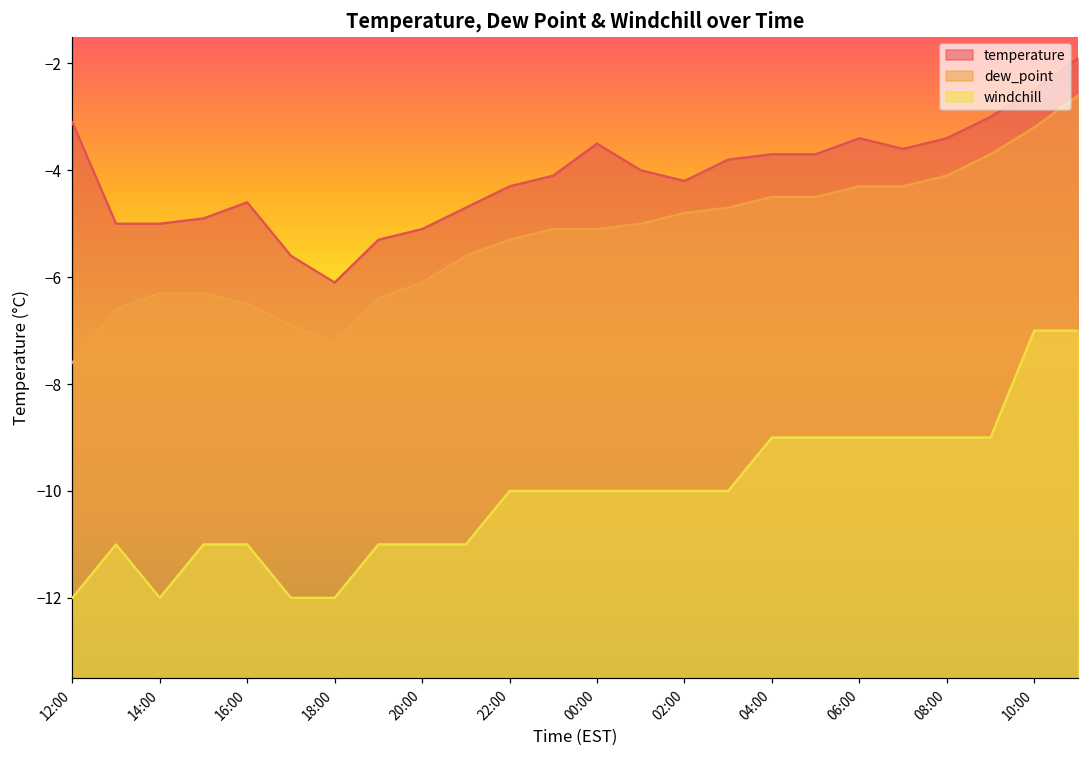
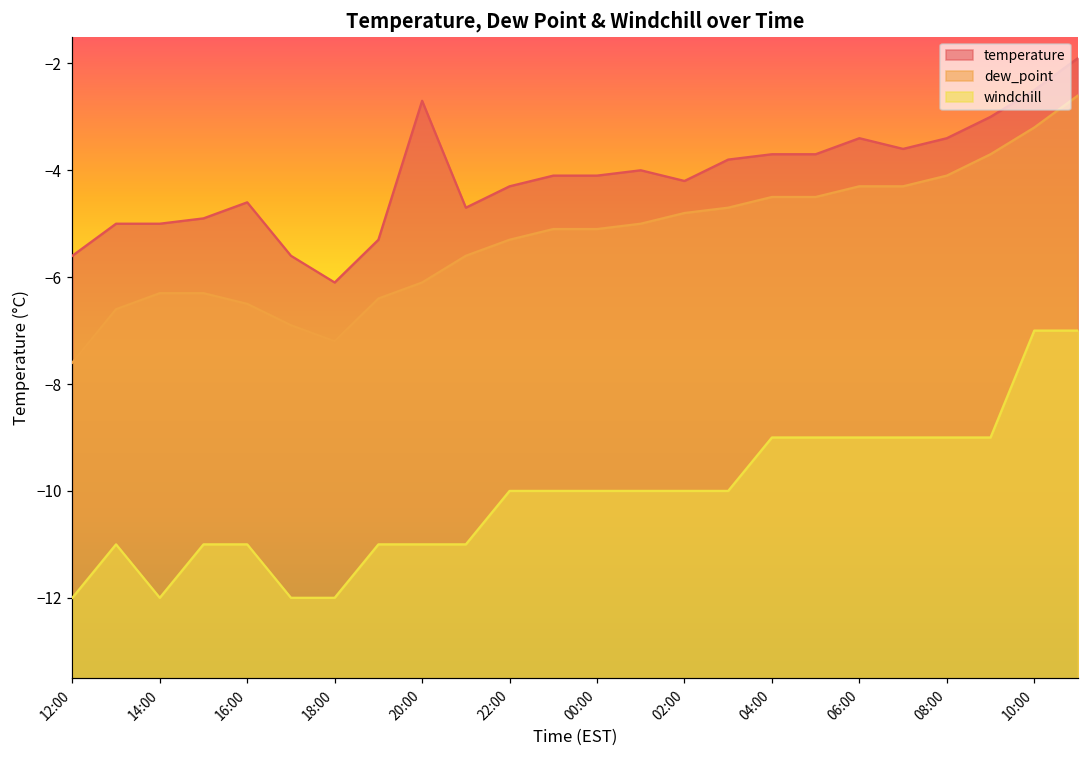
  {
    "temperature": {
-     "12:00": -3.1,
+     "12:00": -5.6,
      "14:00": -5.0,
      "16:00": -4.6,
      "18:00": -6.1,
-     "20:00": -5.1,
+     "20:00": -2.7,
      "22:00": -4.3,
-     "00:00": -3.5,
+     "00:00": -4.1,
      "02:00": -4.2,
      "04:00": -3.7,
      "06:00": -3.4,
      "08:00": -3.4
    }
  }
